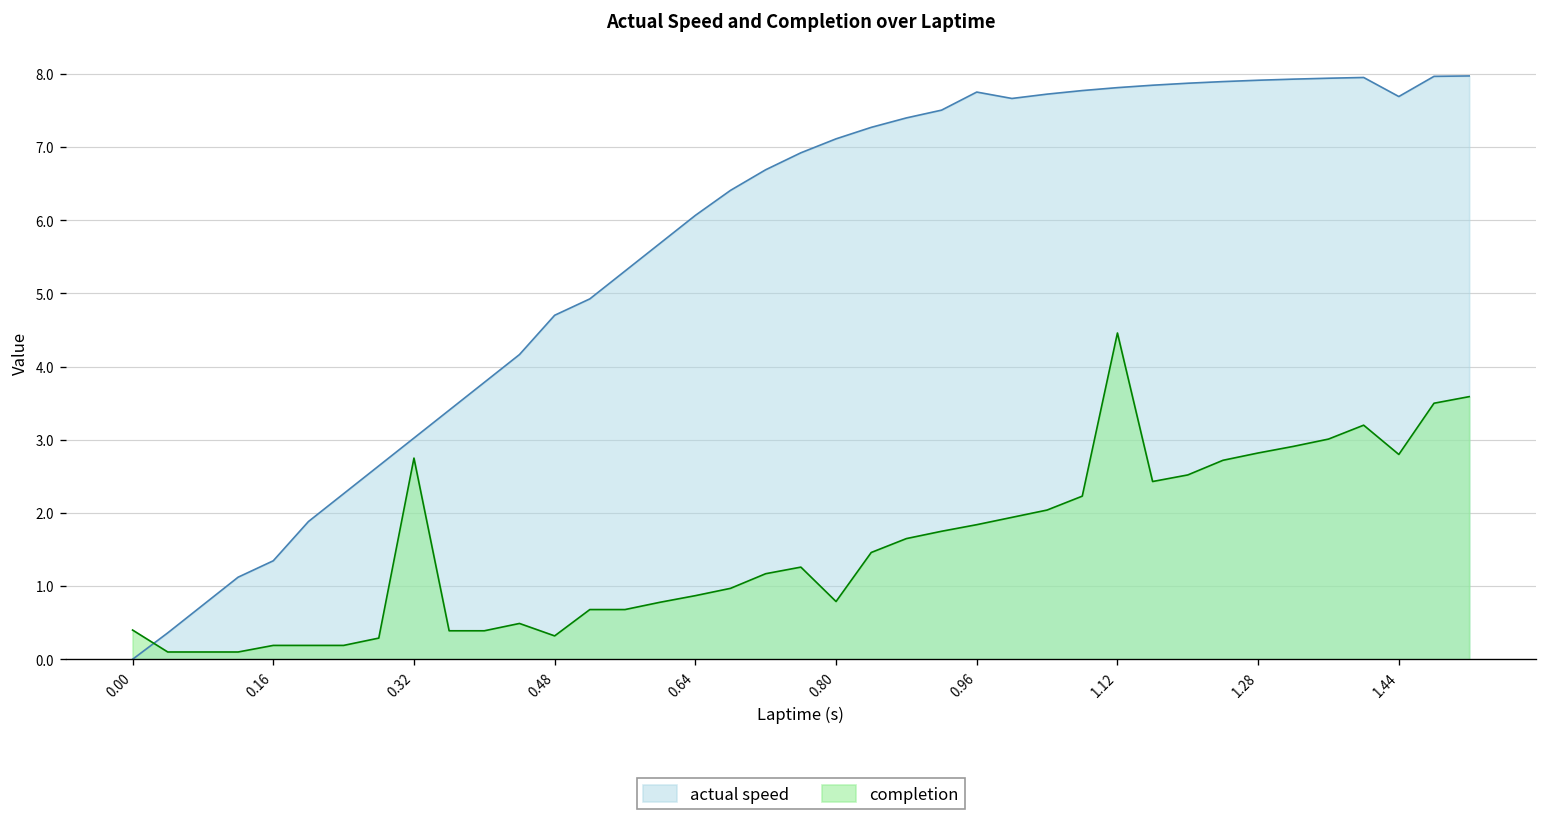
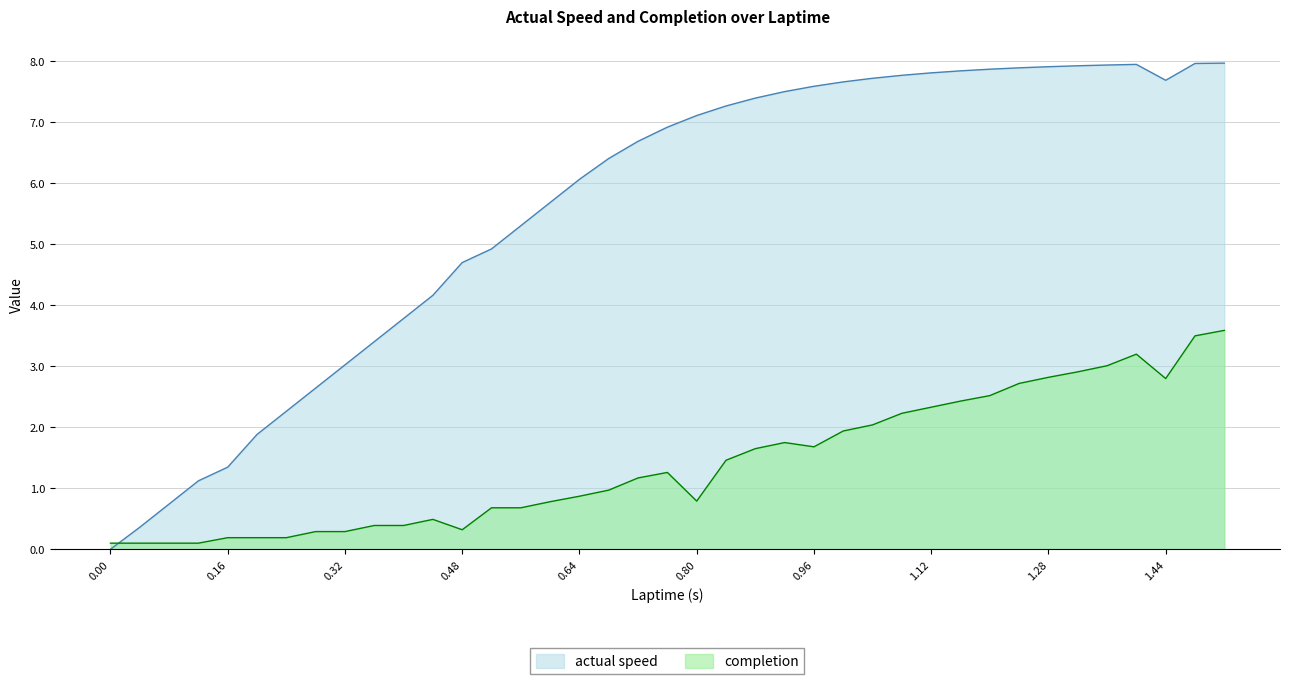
  {
    "actual speed": {
      "0.00": 0.0,
      "0.16": 1.3,
      "0.32": 3.0,
      "0.48": 4.7,
      "0.64": 6.1,
      "0.80": 7.1,
-     "0.96": 7.8,
+     "0.96": 7.6,
      "1.12": 7.8,
      "1.28": 7.9,
      "1.44": 7.7
    },
    "completion": {
-     "0.00": 0.4,
+     "0.00": 0.1,
      "0.16": 0.2,
-     "0.32": 2.8,
+     "0.32": 0.3,
      "0.48": 0.3,
      "0.64": 0.9,
      "0.80": 0.8,
-     "0.96": 1.8,
-     "1.12": 4.5,
+     "0.96": 1.7,
+     "1.12": 2.3,
      "1.28": 2.8,
      "1.44": 2.8
    }
  }
